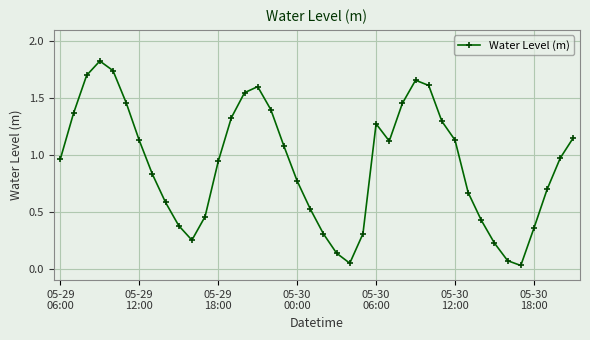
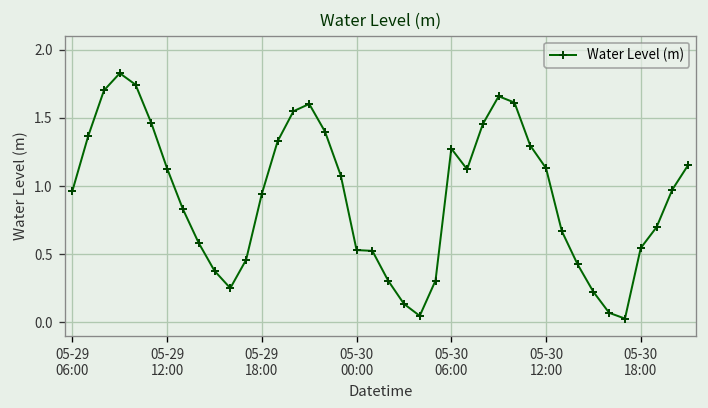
  {
    "05-29 06:00": 0.97,
    "05-29 12:00": 1.13,
    "05-29 18:00": 0.94,
-   "05-30 00:00": 0.77,
+   "05-30 00:00": 0.53,
    "05-30 06:00": 1.27,
    "05-30 12:00": 1.13,
-   "05-30 18:00": 0.36
+   "05-30 18:00": 0.55
  }
